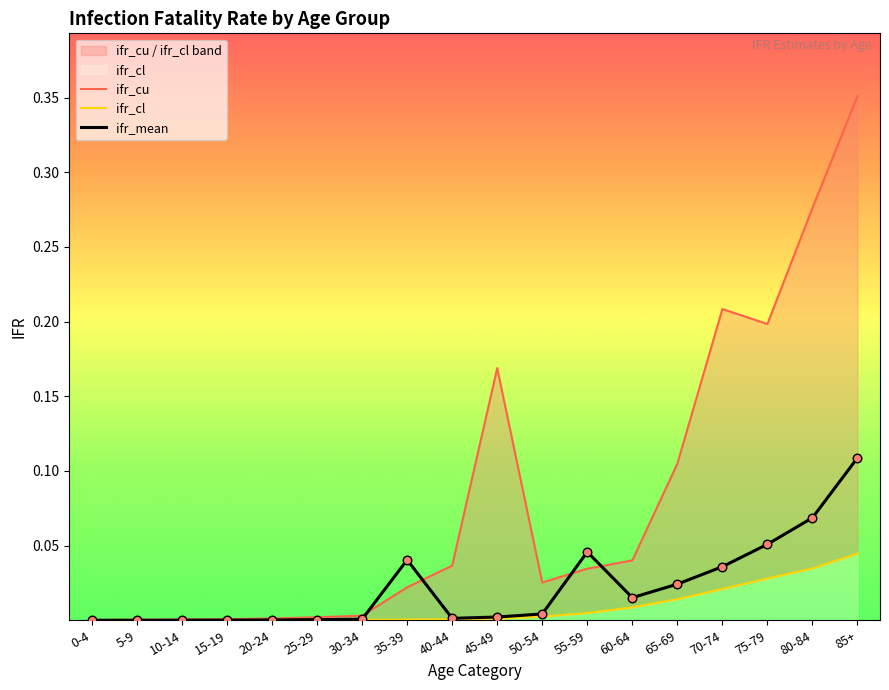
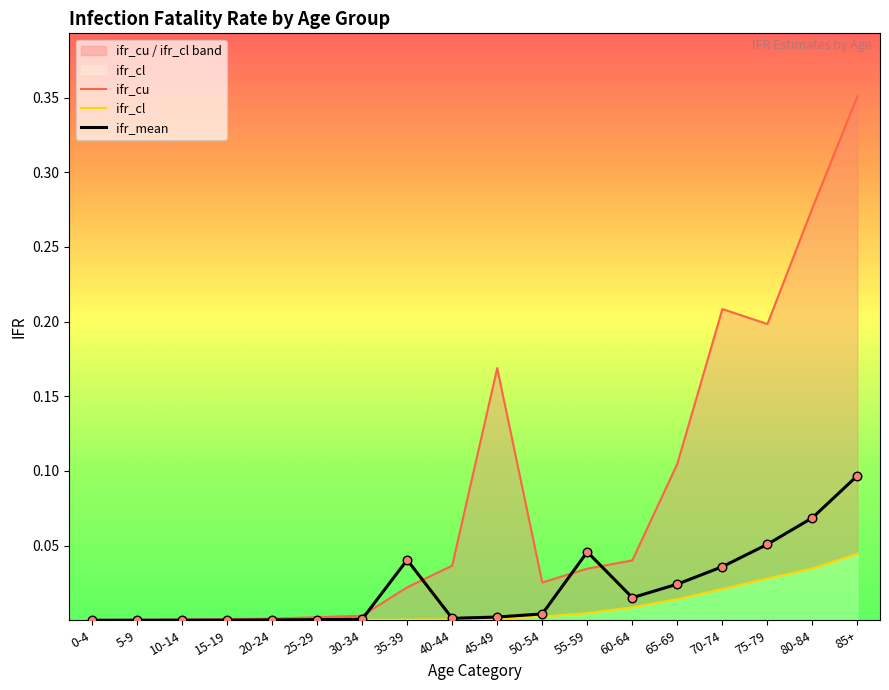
  {
    "ifr_cu / ifr_cl band": {
      "30-34": 0.003,
      "35-39": 0.022,
      "40-44": 0.037,
      "45-49": 0.169,
      "50-54": 0.025,
      "55-59": 0.035,
      "60-64": 0.040,
      "65-69": 0.105,
      "70-74": 0.208,
      "75-79": 0.198,
      "80-84": 0.276,
      "85+": 0.351
    },
    "ifr_mean": {
      "35-39": 0.040,
      "50-54": 0.004,
      "55-59": 0.046,
      "60-64": 0.015,
      "65-69": 0.024,
      "70-74": 0.036,
      "75-79": 0.051,
      "80-84": 0.069,
-     "85+": 0.109
+     "85+": 0.097
    }
  }
